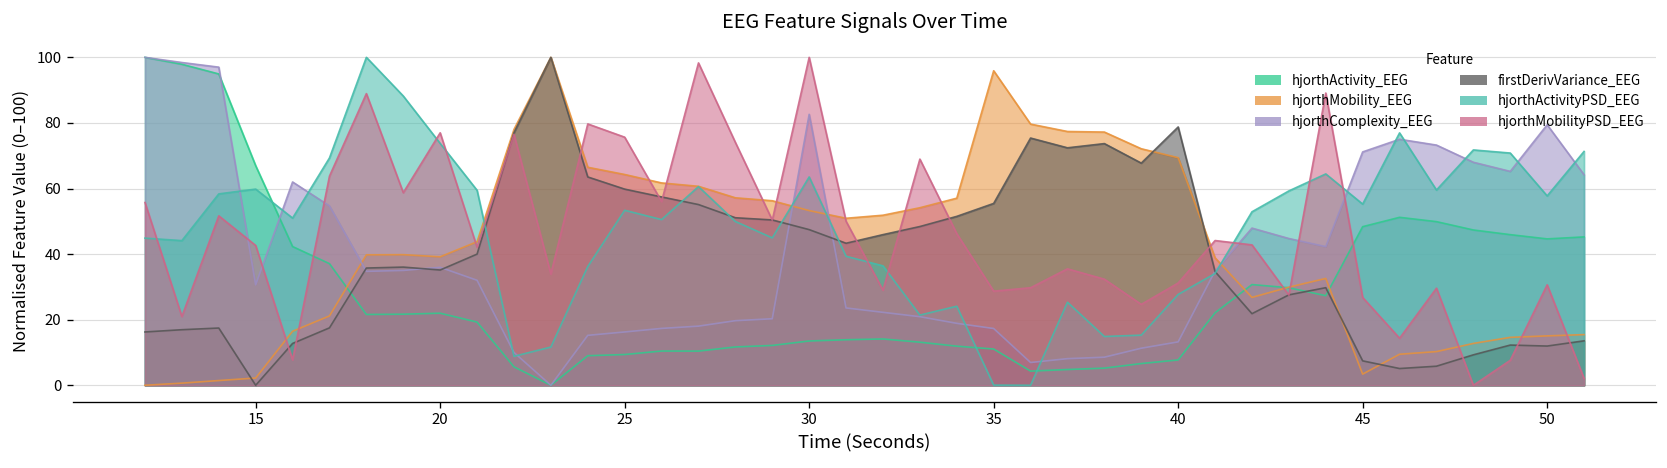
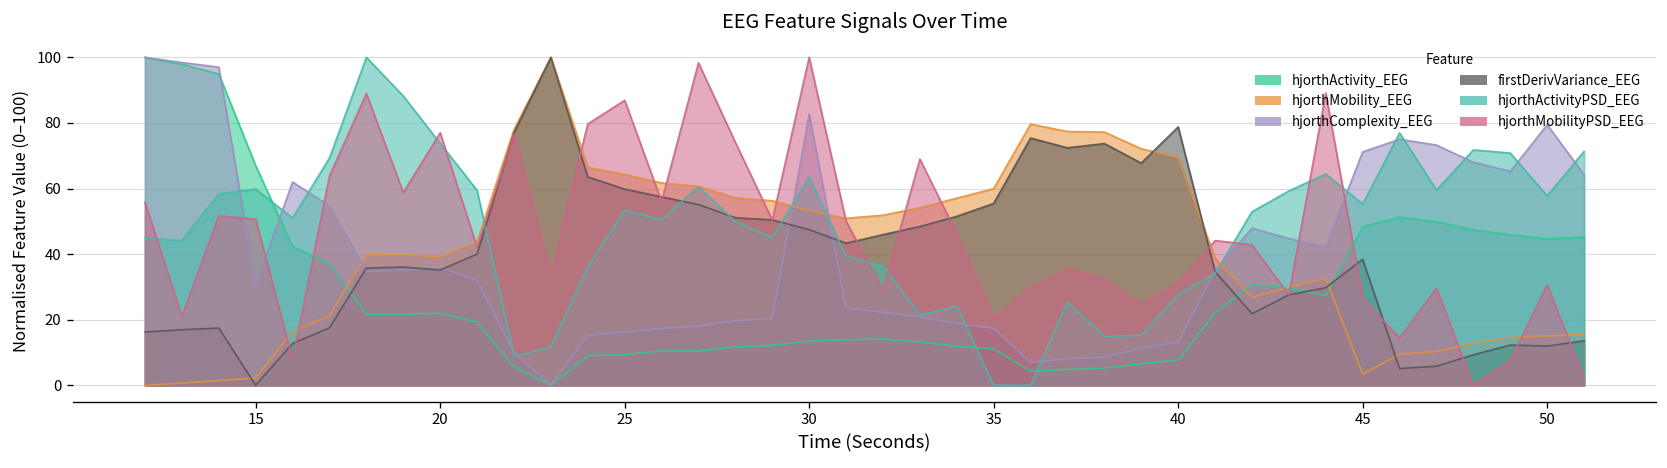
  {
    "hjorthMobility_EEG": {
      "15": 2,
      "20": 39,
      "25": 64,
      "30": 53,
-     "35": 96,
+     "35": 60,
      "40": 69,
      "45": 3,
      "50": 15
    },
    "hjorthComplexity_EEG": {
      "15": 31,
      "25": 16,
      "30": 83,
      "35": 17,
      "40": 13,
      "45": 71,
      "50": 79
    },
    "firstDerivVariance_EEG": {
      "15": 0,
      "25": 60,
      "30": 47,
      "35": 55,
      "40": 79,
-     "45": 7,
+     "45": 38,
      "50": 12
    },
    "hjorthMobilityPSD_EEG": {
-     "15": 43,
+     "15": 51,
      "20": 77,
-     "25": 76,
+     "25": 87,
      "30": 100,
-     "35": 29,
+     "35": 21,
      "40": 31,
      "45": 27,
      "50": 31
    }
  }
